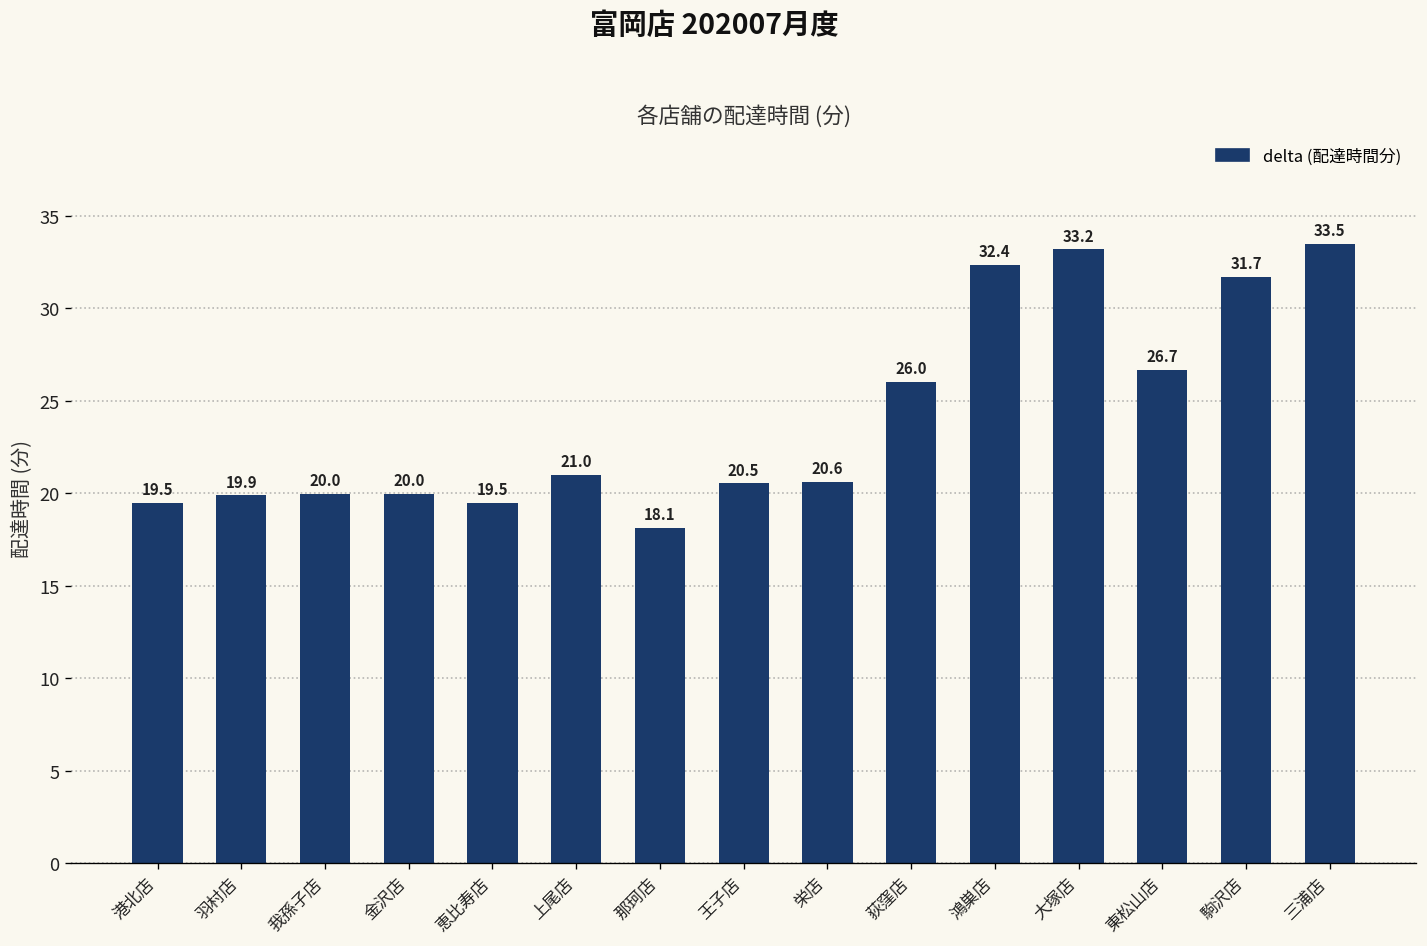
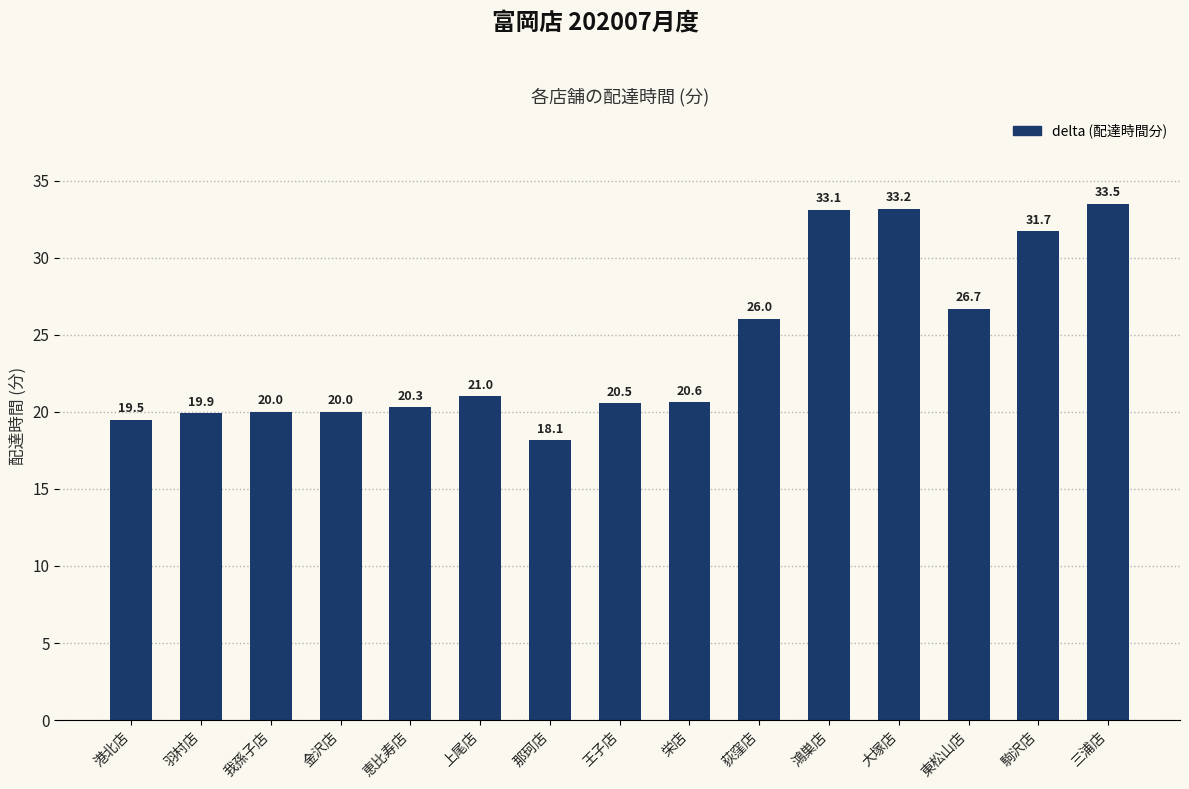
  {
    "港北店": 19.5,
    "羽村店": 19.9,
    "我孫子店": 20.0,
    "金沢店": 20.0,
-   "恵比寿店": 19.5,
+   "恵比寿店": 20.3,
    "上尾店": 21.0,
    "那珂店": 18.1,
    "王子店": 20.5,
    "栄店": 20.6,
    "荻窪店": 26.0,
-   "鴻巣店": 32.4,
+   "鴻巣店": 33.1,
    "大塚店": 33.2,
    "東松山店": 26.7,
    "駒沢店": 31.7,
    "三浦店": 33.5
  }
